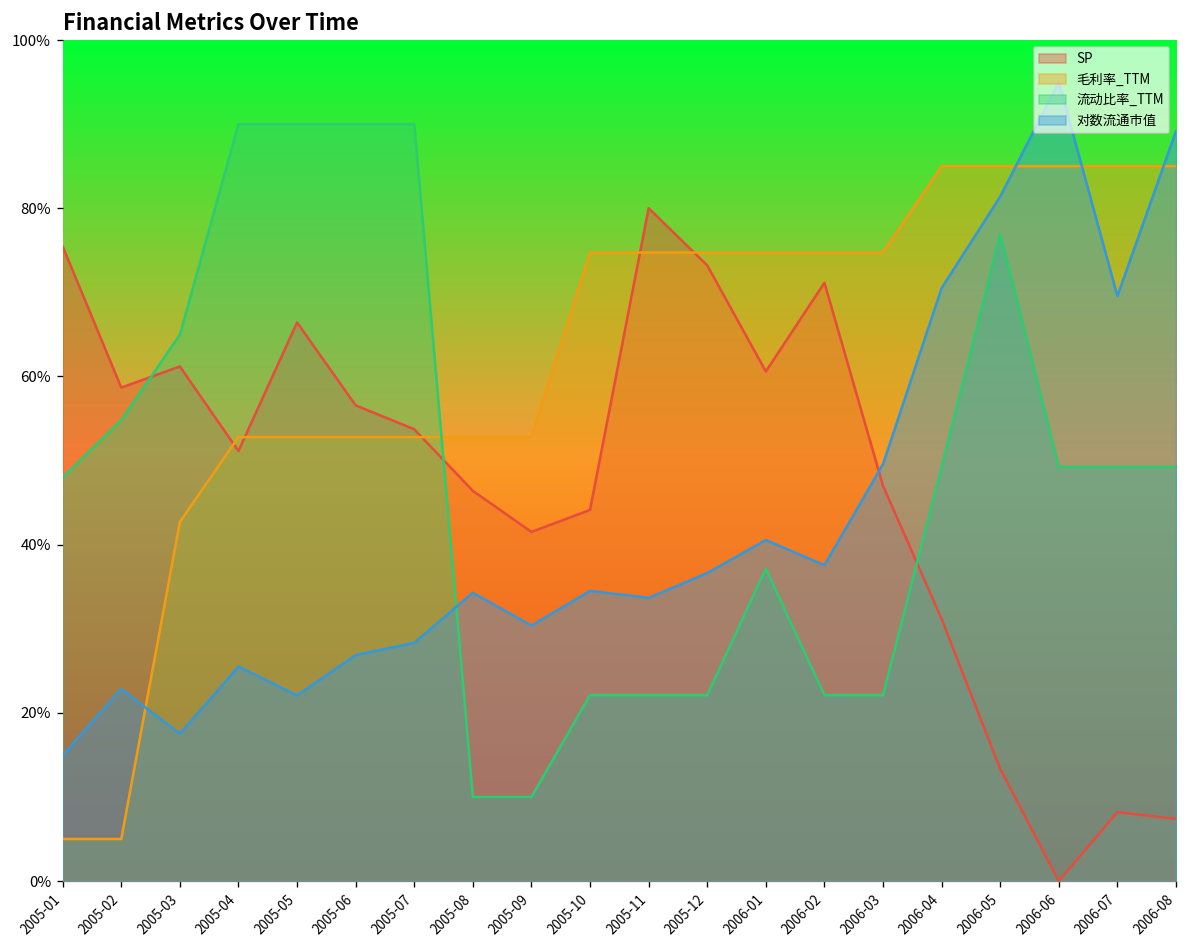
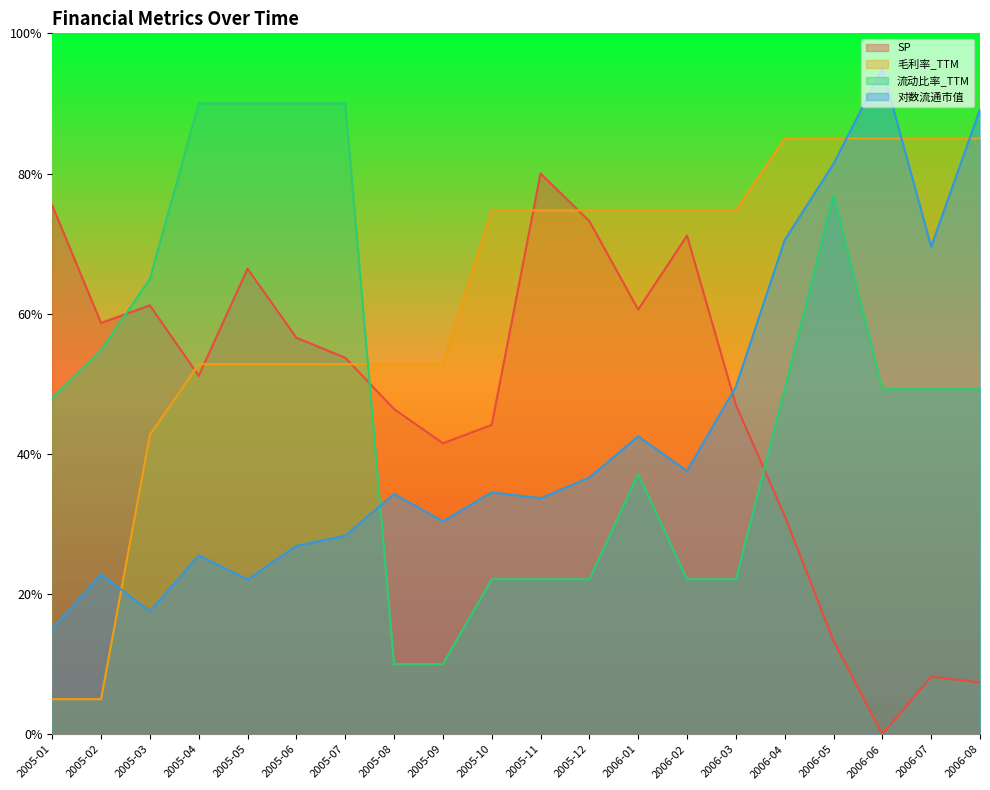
  {
    "流动比率_TTM": {
      "2005-01": "48%",
      "2005-02": "55%",
      "2005-03": "65%",
      "2005-04": "90%",
      "2005-05": "90%",
      "2005-06": "90%",
      "2005-07": "90%",
      "2005-08": "10%",
      "2005-09": "10%",
      "2005-10": "22%",
      "2005-11": "22%",
      "2005-12": "22%",
      "2006-01": "37%",
      "2006-02": "22%",
      "2006-03": "22%",
      "2006-04": "49%",
      "2006-05": "77%",
      "2006-06": "49%",
      "2006-07": "49%",
      "2006-08": "49%"
    },
    "对数流通市值": {
      "2005-01": "15%",
      "2005-02": "23%",
      "2005-03": "18%",
      "2005-04": "26%",
      "2005-05": "22%",
      "2005-06": "27%",
      "2005-07": "28%",
      "2005-08": "34%",
      "2005-09": "30%",
      "2005-10": "35%",
      "2005-11": "34%",
      "2005-12": "37%",
-     "2006-01": "41%",
+     "2006-01": "43%",
      "2006-02": "38%",
      "2006-03": "50%",
      "2006-04": "71%",
      "2006-05": "81%",
      "2006-07": "70%",
      "2006-08": "89%"
    }
  }
